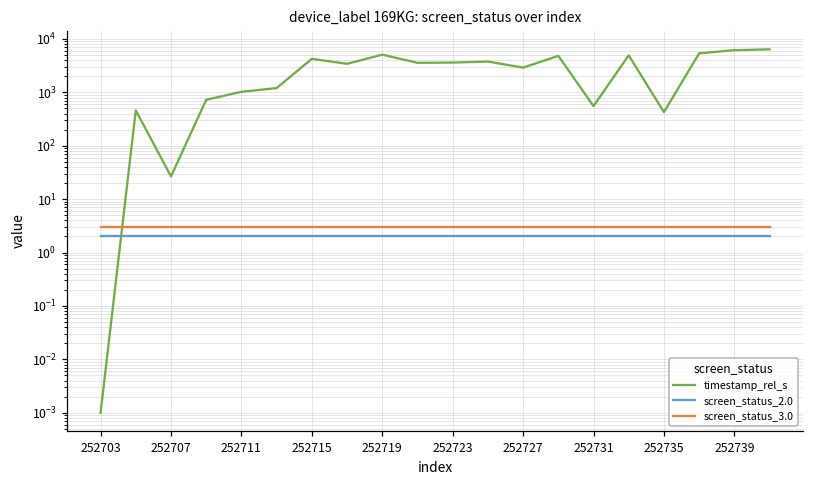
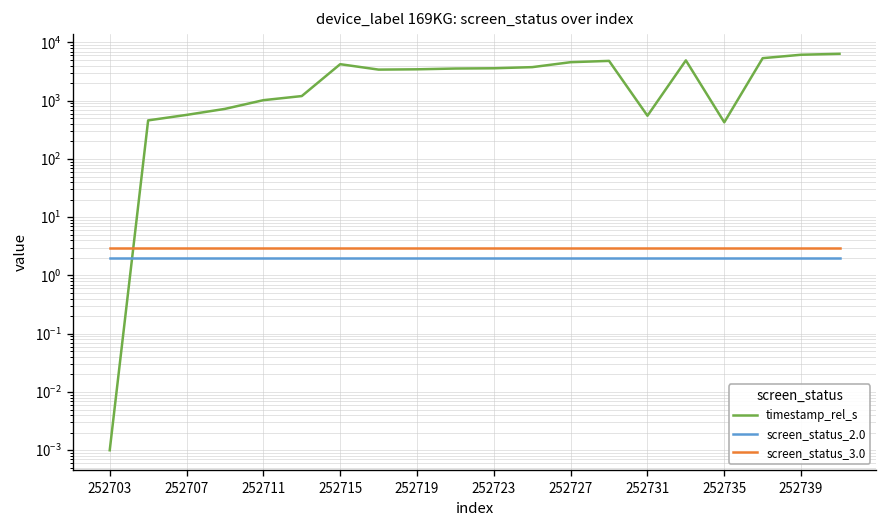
  {
    "timestamp_rel_s": {
      "252703": 0.0010,
-     "252707": 30,
+     "252707": 600,
      "252711": 1000,
      "252715": 4000,
-     "252719": 5000,
+     "252719": 3000,
      "252723": 4000,
-     "252727": 3000,
+     "252727": 5000,
      "252731": 600,
      "252735": 400,
      "252739": 6000
    },
    "screen_status_2.0": {
      "252703": 2,
      "252707": 2,
      "252711": 2,
      "252715": 2,
      "252719": 2,
      "252723": 2,
      "252727": 2,
      "252731": 2,
      "252735": 2,
      "252739": 2
    },
    "screen_status_3.0": {
      "252703": 3,
      "252707": 3,
      "252711": 3,
      "252715": 3,
      "252719": 3,
      "252723": 3,
      "252727": 3,
      "252731": 3,
      "252735": 3,
      "252739": 3
    }
  }
